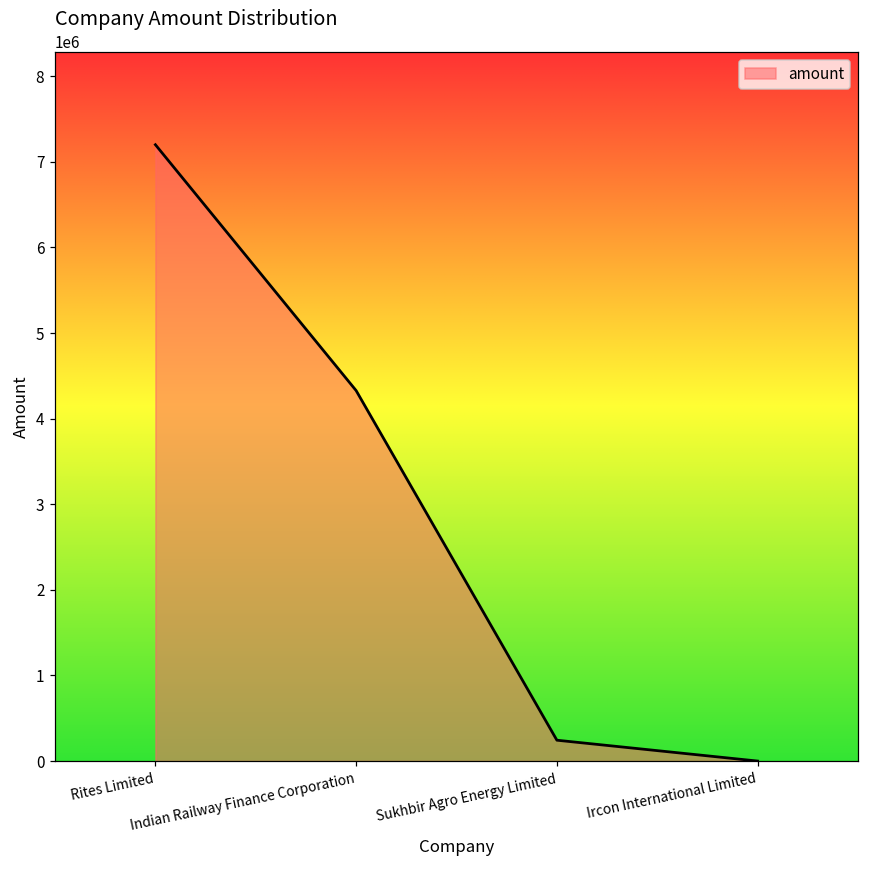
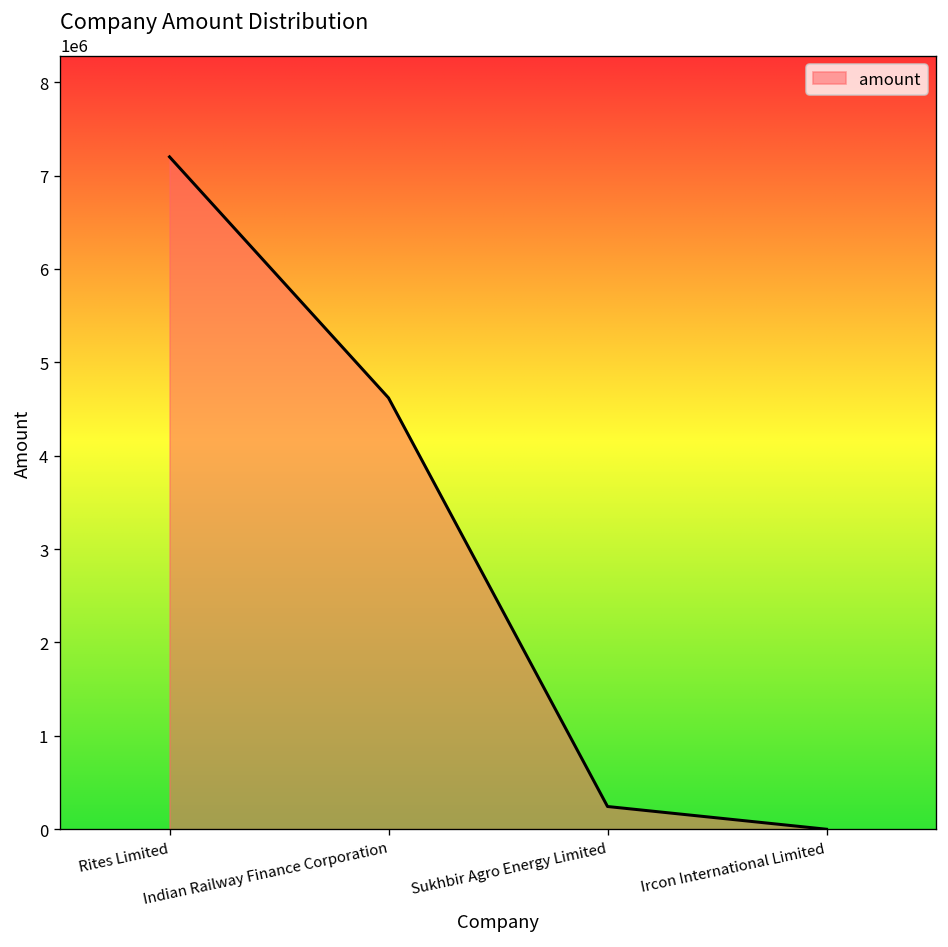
  {
    "Rites Limited": 7200000,
-   "Indian Railway Finance Corporation": 4300000,
+   "Indian Railway Finance Corporation": 4600000,
    "Sukhbir Agro Energy Limited": 200000,
    "Ircon International Limited": 0
  }
